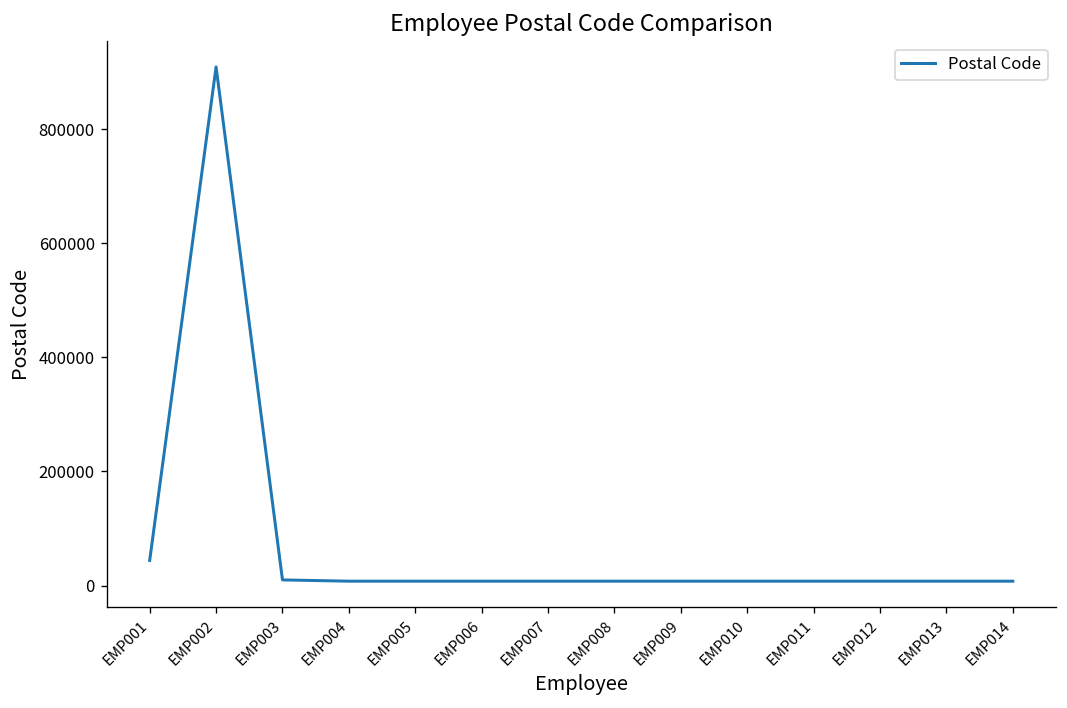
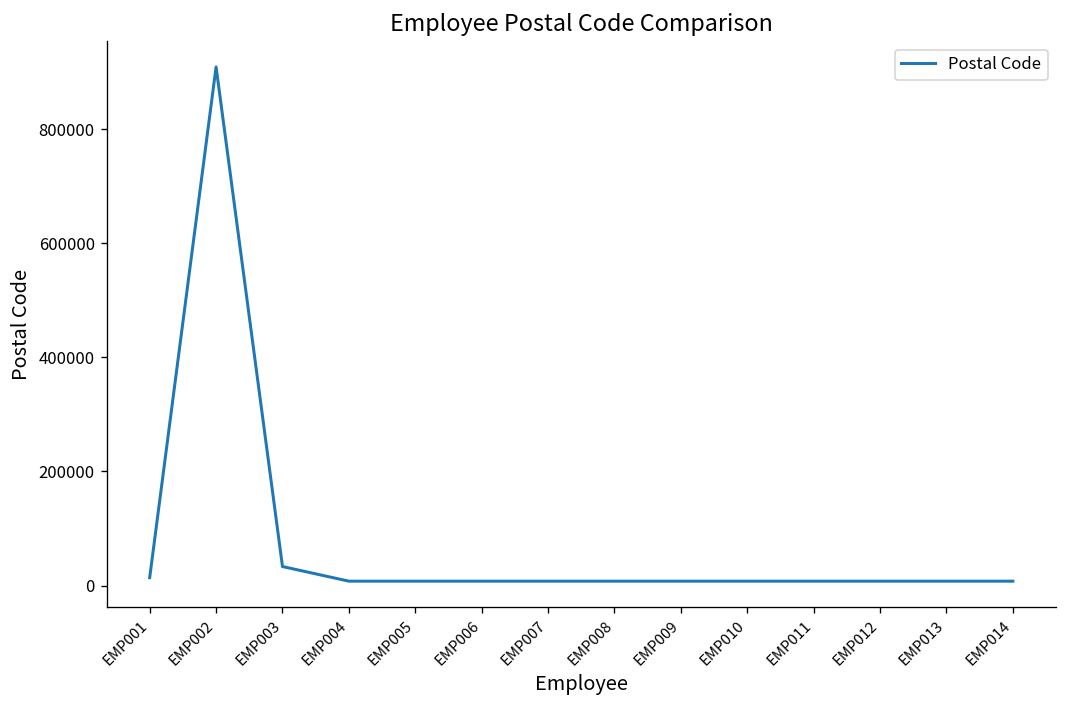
  {
-   "EMP001": 40000,
+   "EMP001": 10000,
    "EMP002": 910000,
-   "EMP003": 10000,
+   "EMP003": 30000,
    "EMP004": 10000,
    "EMP005": 10000,
    "EMP006": 10000,
    "EMP007": 10000,
    "EMP008": 10000,
    "EMP009": 10000,
    "EMP010": 10000,
    "EMP011": 10000,
    "EMP012": 10000,
    "EMP013": 10000,
    "EMP014": 10000
  }
